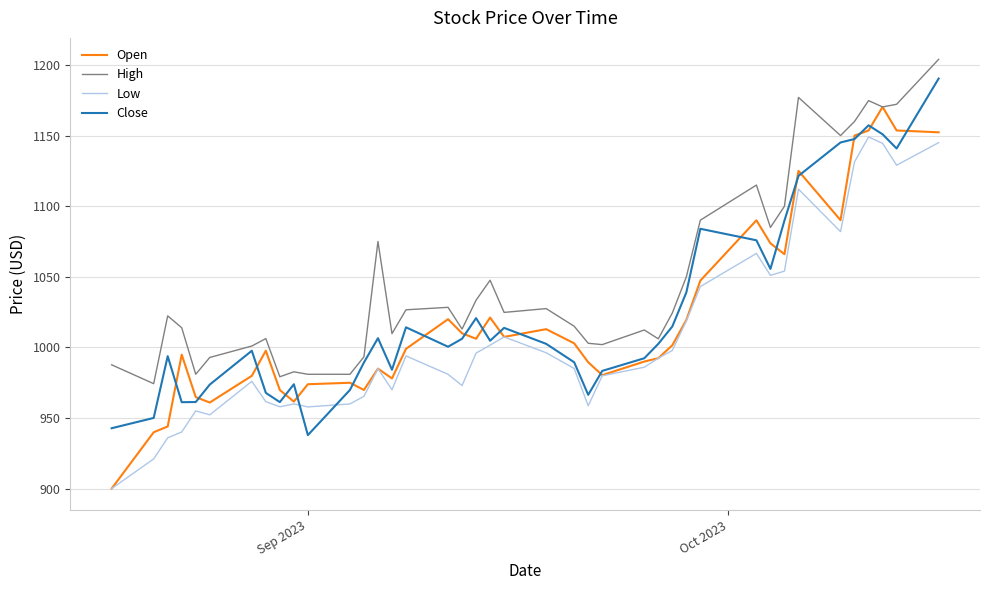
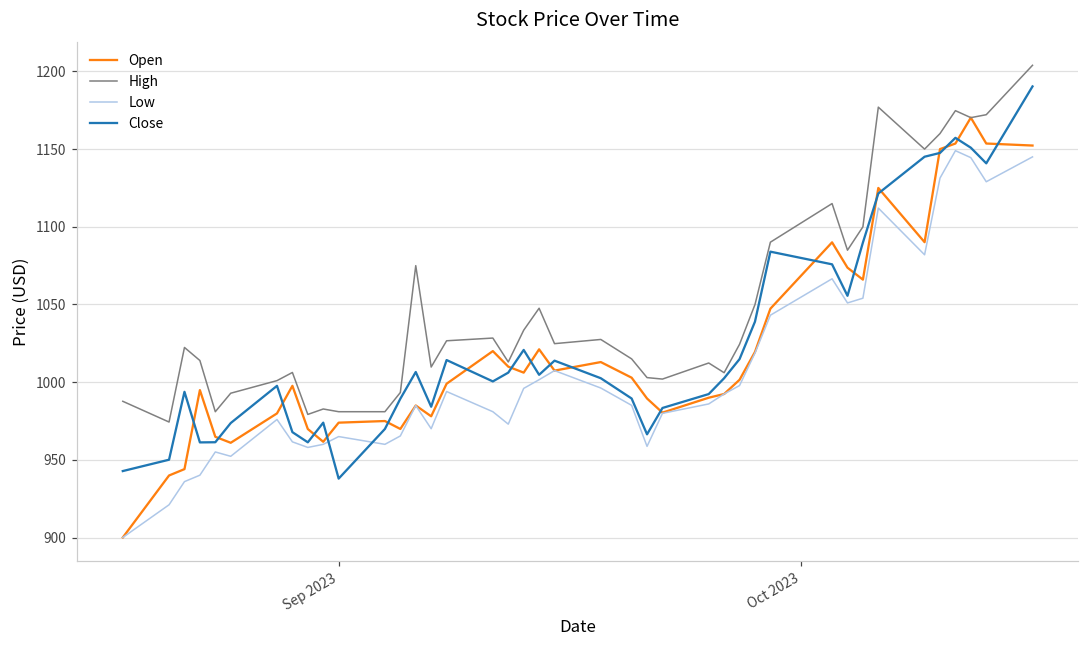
  {
    "Open": {
      "Sep 2023": 974
    },
    "High": {
      "Sep 2023": 981
    },
    "Low": {
-     "Sep 2023": 958
+     "Sep 2023": 965
    },
    "Close": {
      "Sep 2023": 938
    }
  }
